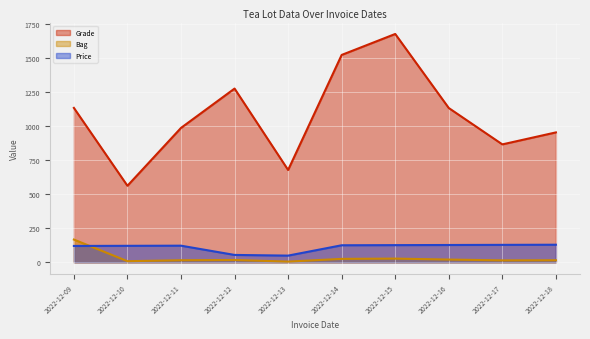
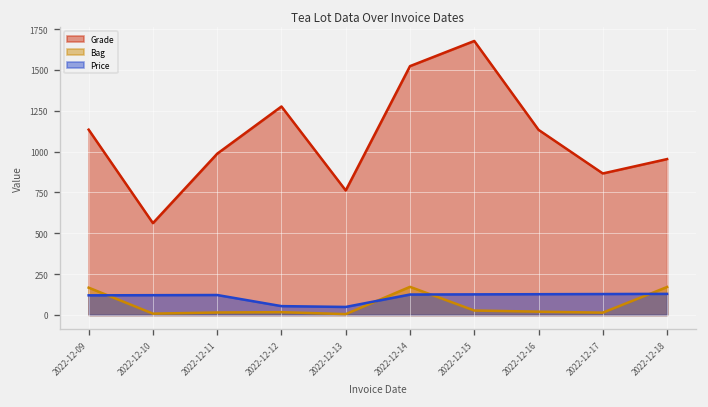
  {
    "Grade": {
      "2022-12-09": 1130,
      "2022-12-10": 560,
      "2022-12-11": 990,
      "2022-12-12": 1280,
-     "2022-12-13": 680,
+     "2022-12-13": 760,
      "2022-12-14": 1520,
      "2022-12-15": 1680,
      "2022-12-16": 1130,
      "2022-12-17": 870,
      "2022-12-18": 950
    },
    "Bag": {
      "2022-12-09": 170,
      "2022-12-10": 10,
      "2022-12-11": 20,
      "2022-12-12": 20,
      "2022-12-13": 10,
-     "2022-12-14": 30,
+     "2022-12-14": 170,
      "2022-12-15": 30,
      "2022-12-16": 20,
      "2022-12-17": 10,
-     "2022-12-18": 20
+     "2022-12-18": 170
    },
    "Price": {
      "2022-12-09": 120,
      "2022-12-10": 120,
      "2022-12-11": 120,
      "2022-12-12": 50,
      "2022-12-13": 50,
      "2022-12-14": 130,
      "2022-12-15": 130,
      "2022-12-16": 130,
      "2022-12-17": 130,
      "2022-12-18": 130
    }
  }
